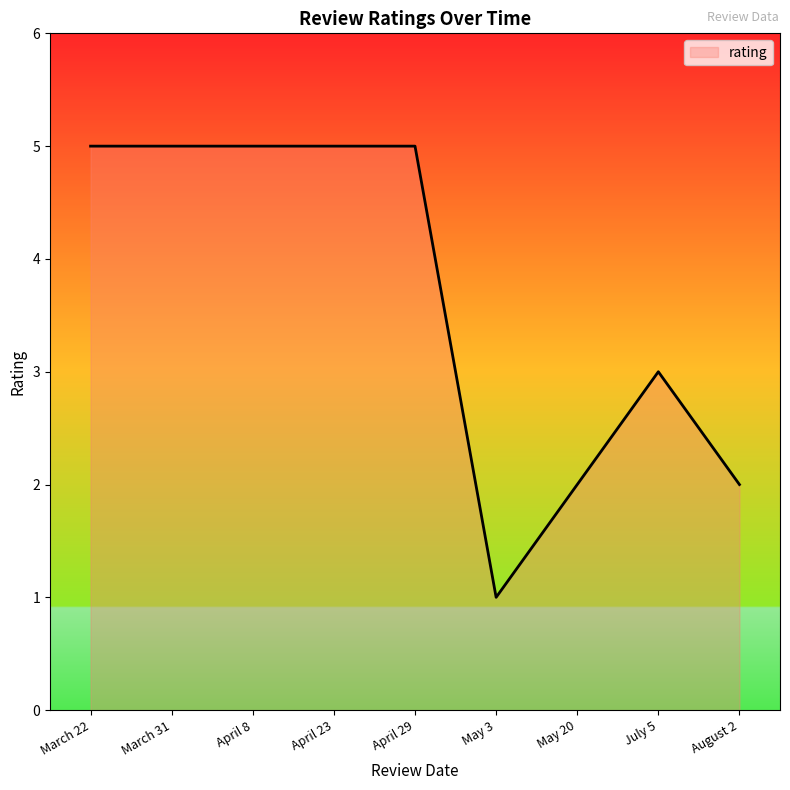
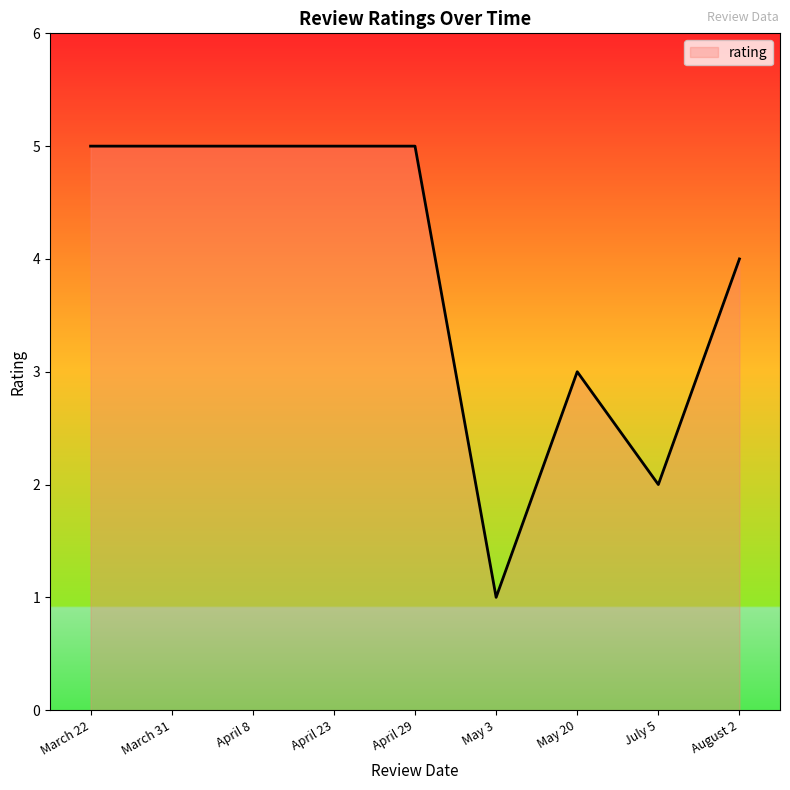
  {
    "March 22": 5,
    "March 31": 5,
    "April 8": 5,
    "April 23": 5,
    "April 29": 5,
    "May 3": 1,
-   "May 20": 2,
-   "July 5": 3,
-   "August 2": 2
+   "May 20": 3,
+   "July 5": 2,
+   "August 2": 4
  }
